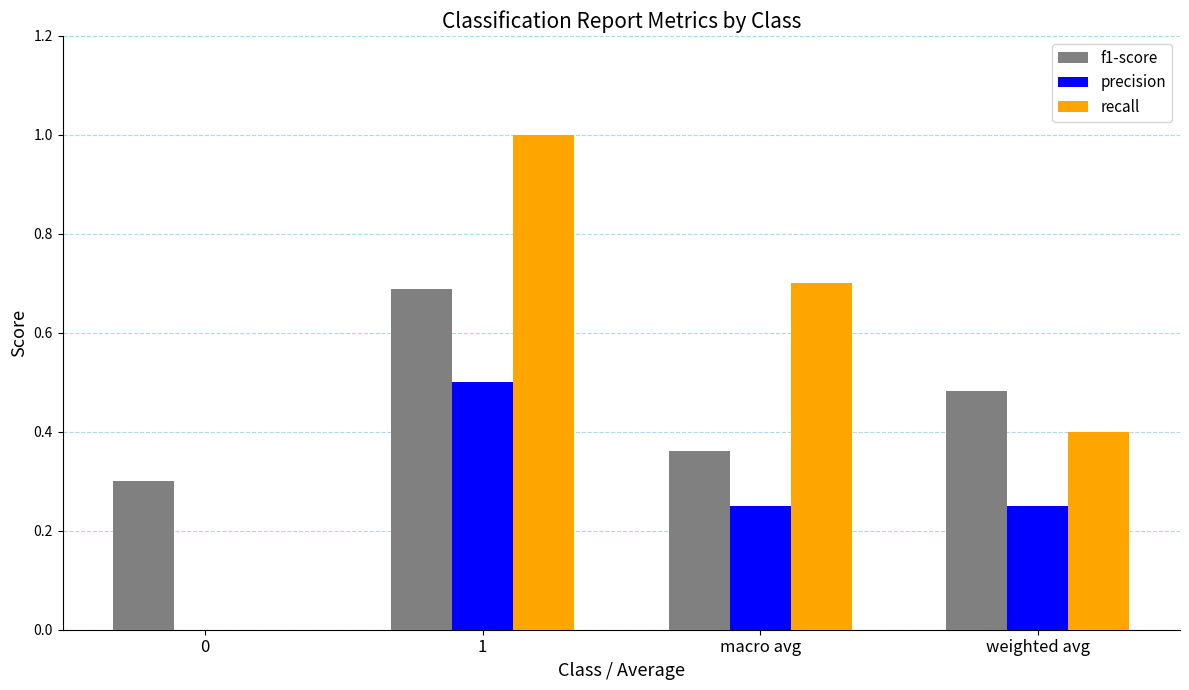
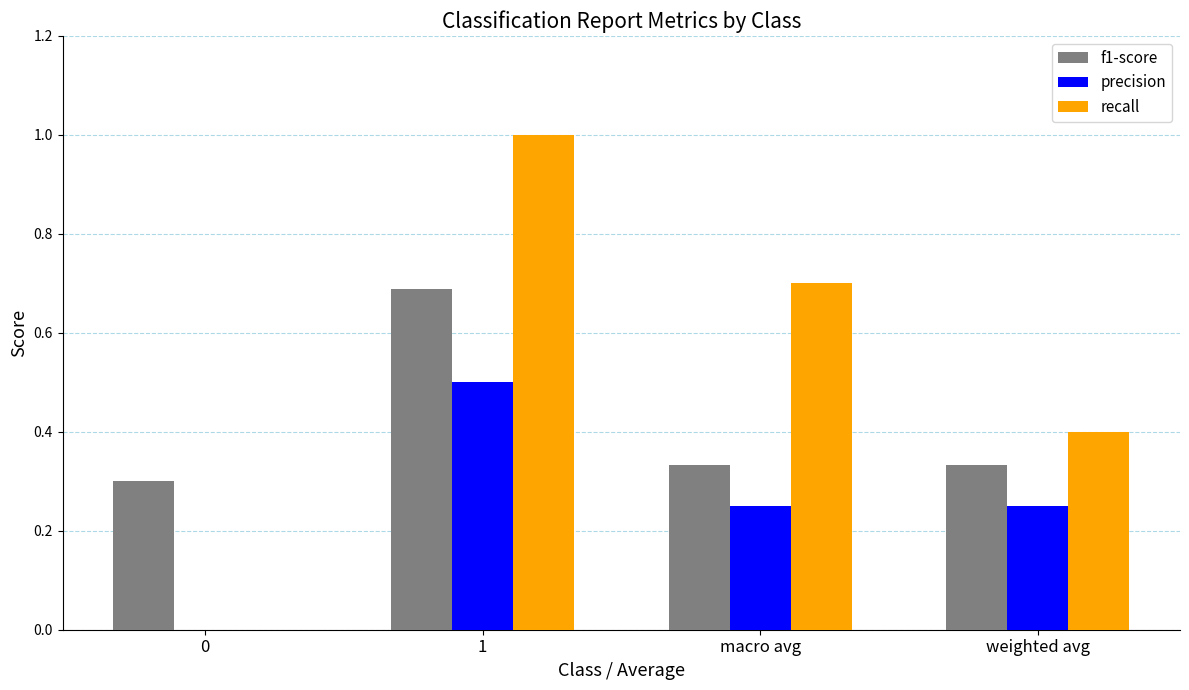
  {
    "f1-score": {
      "0": 0.30,
      "1": 0.69,
-     "macro avg": 0.36,
-     "weighted avg": 0.48
+     "macro avg": 0.33,
+     "weighted avg": 0.33
    },
    "precision": {
      "0": 0.00,
      "1": 0.50,
      "macro avg": 0.25,
      "weighted avg": 0.25
    },
    "recall": {
      "0": 0.00,
      "1": 1.00,
      "macro avg": 0.70,
      "weighted avg": 0.40
    }
  }
